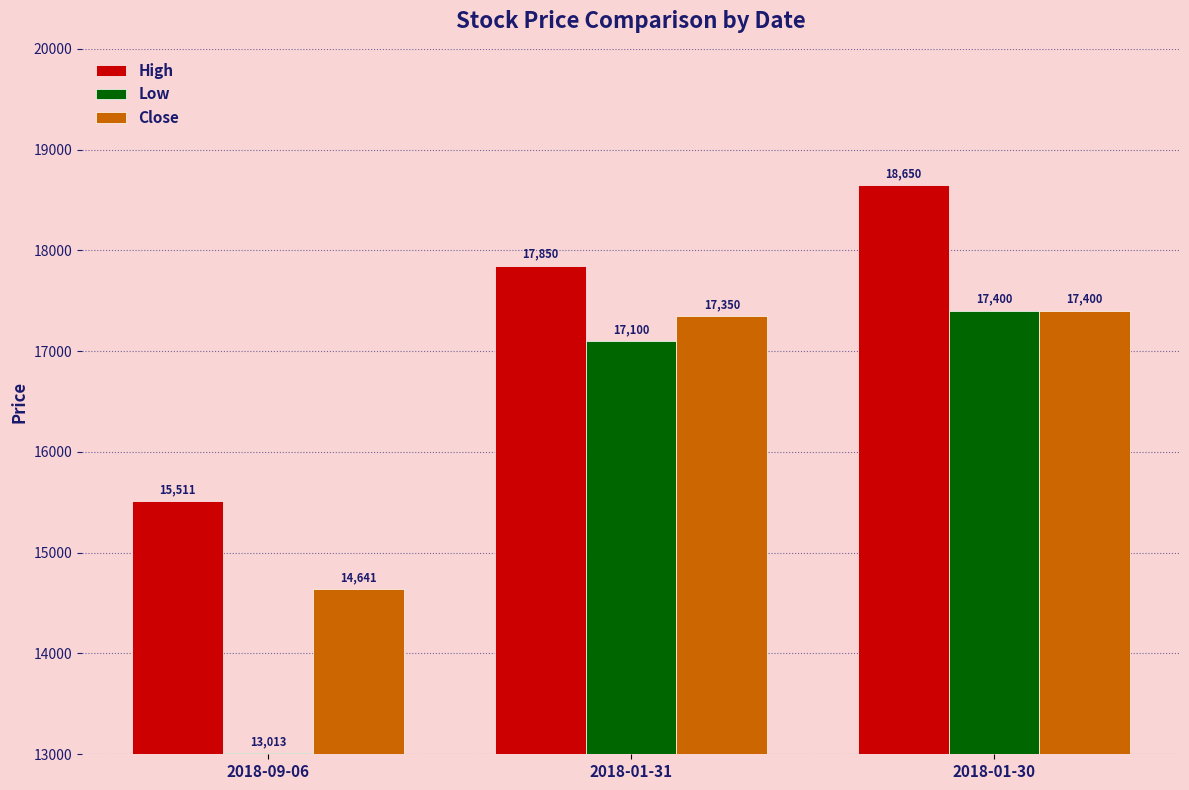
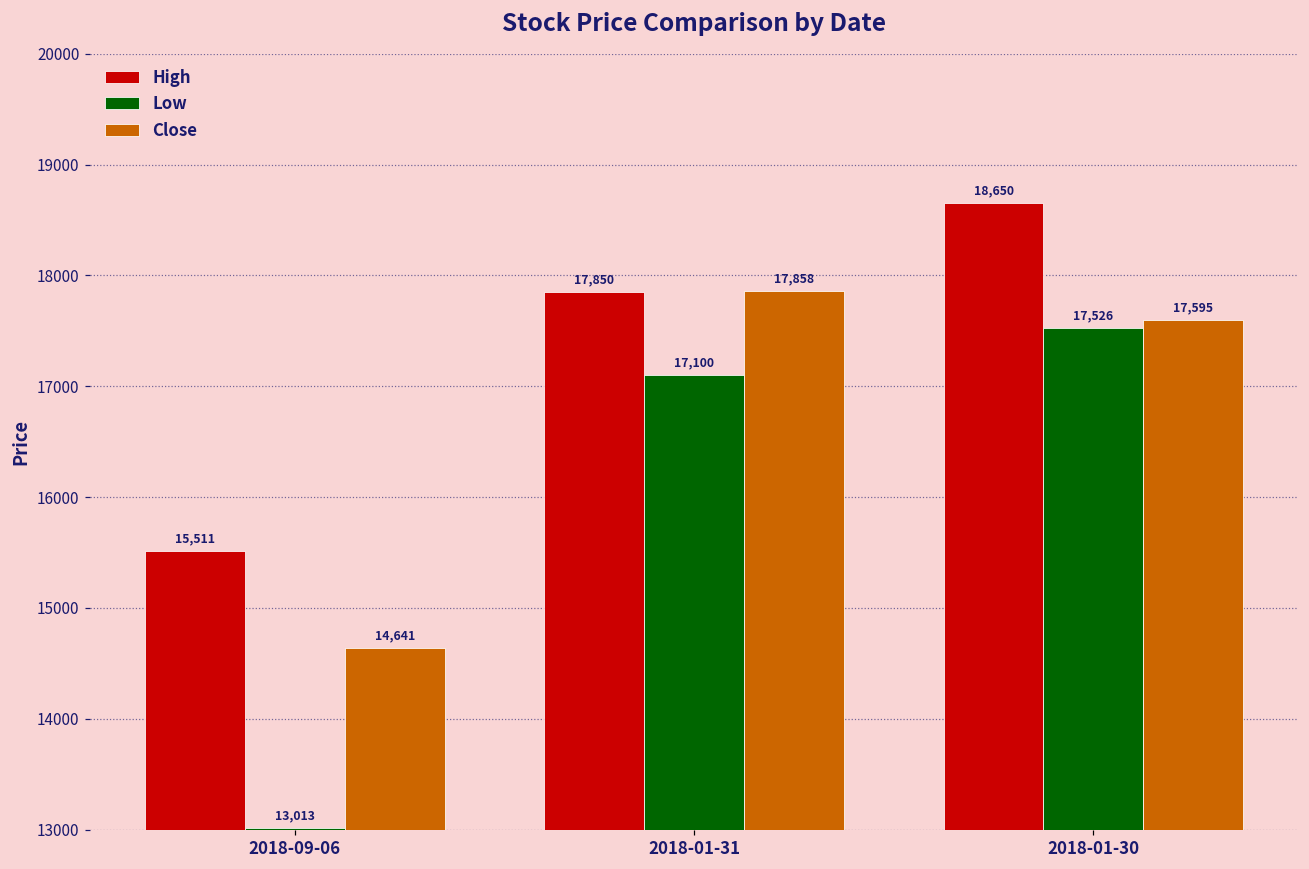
  {
    "High": {
      "2018-09-06": "15,511",
      "2018-01-31": "17,850",
      "2018-01-30": "18,650"
    },
    "Low": {
      "2018-09-06": "13,013",
      "2018-01-31": "17,100",
-     "2018-01-30": "17,400"
+     "2018-01-30": "17,526"
    },
    "Close": {
      "2018-09-06": "14,641",
-     "2018-01-31": "17,350",
-     "2018-01-30": "17,400"
+     "2018-01-31": "17,858",
+     "2018-01-30": "17,595"
    }
  }
